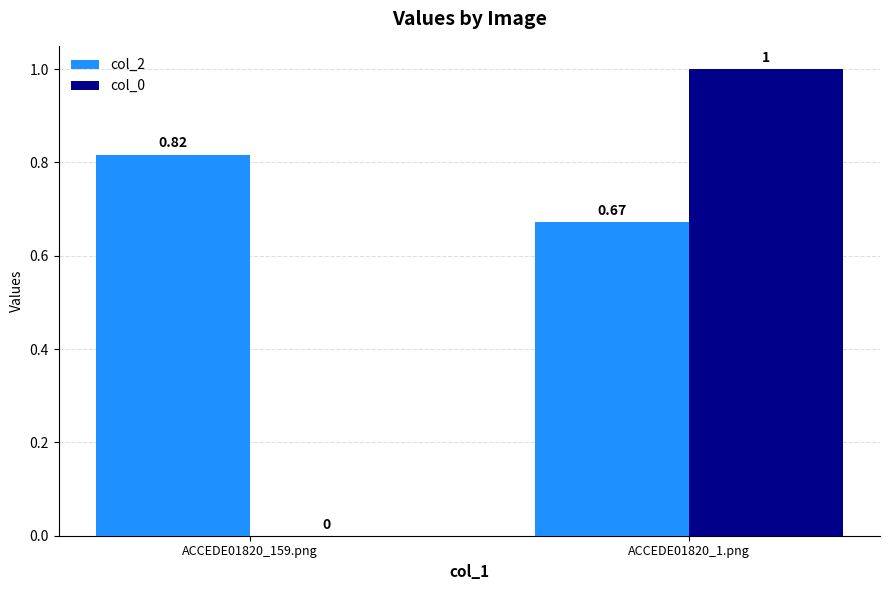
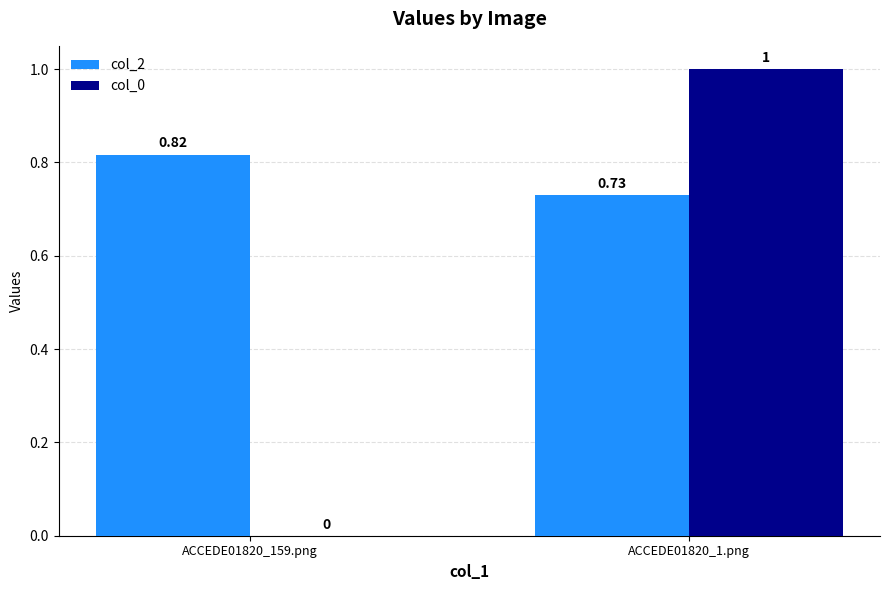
  {
    "col_2": {
      "ACCEDE01820_159.png": 0.82,
-     "ACCEDE01820_1.png": 0.67
+     "ACCEDE01820_1.png": 0.73
    },
    "col_0": {
      "ACCEDE01820_159.png": 0,
      "ACCEDE01820_1.png": 1
    }
  }
